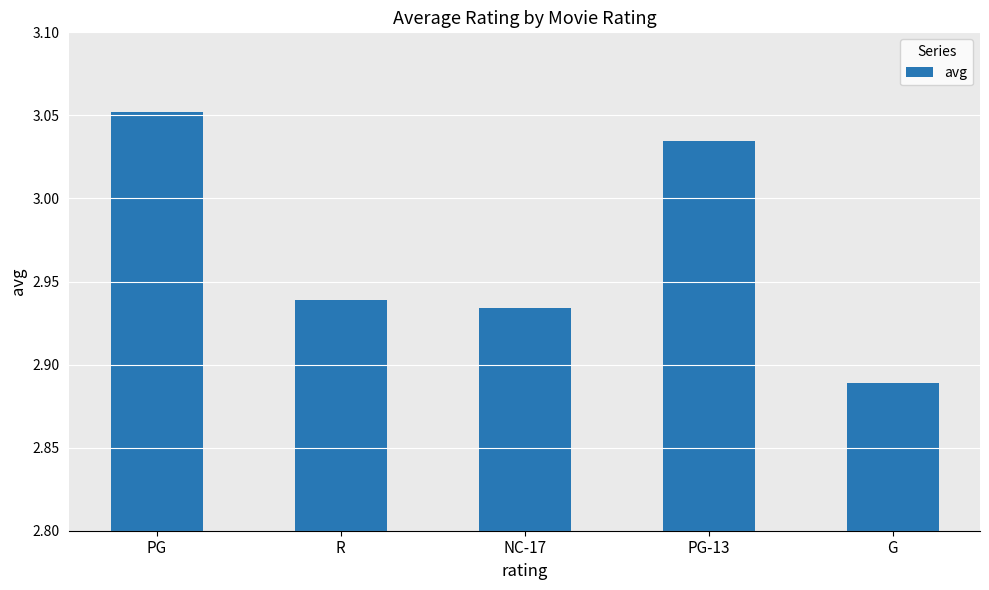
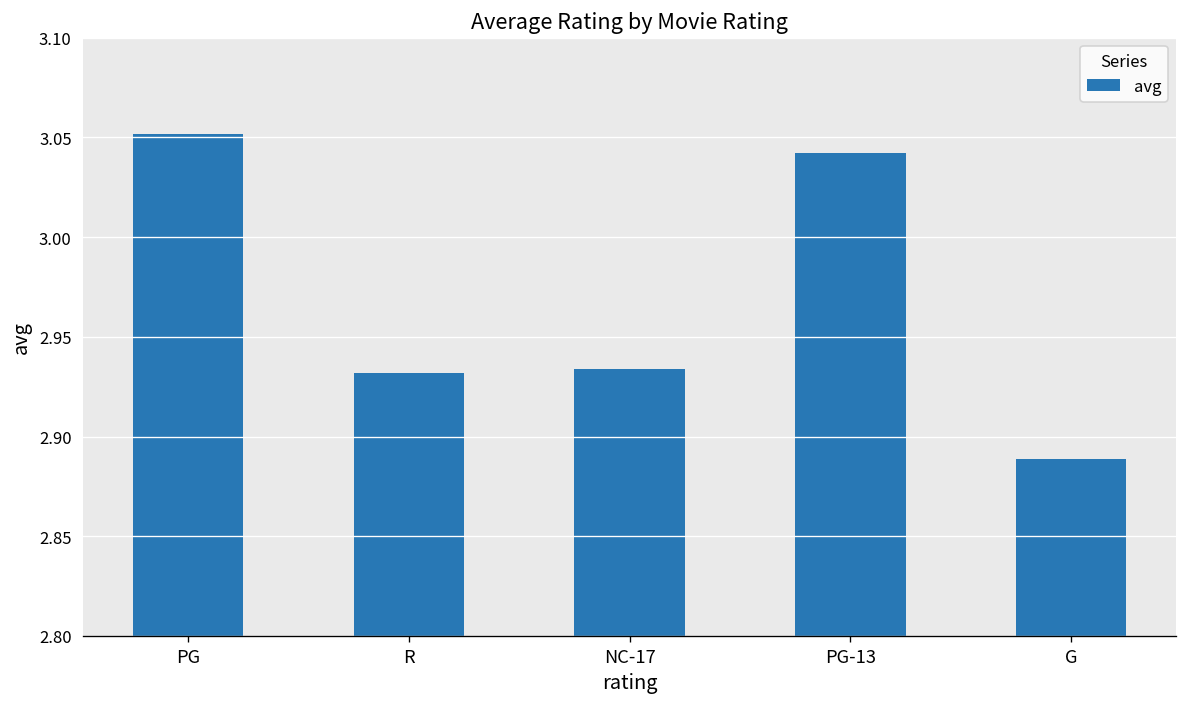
  {
    "PG": 3.052,
-   "R": 2.939,
+   "R": 2.932,
    "NC-17": 2.934,
-   "PG-13": 3.035,
+   "PG-13": 3.042,
    "G": 2.889
  }
